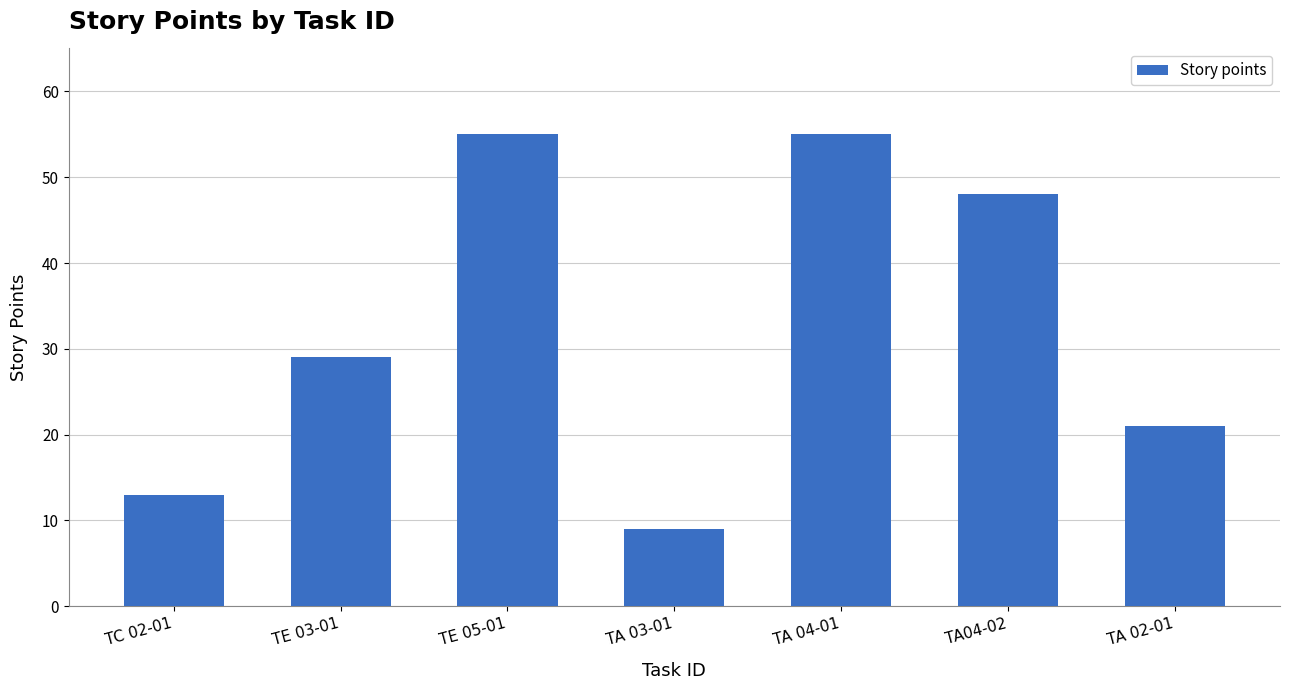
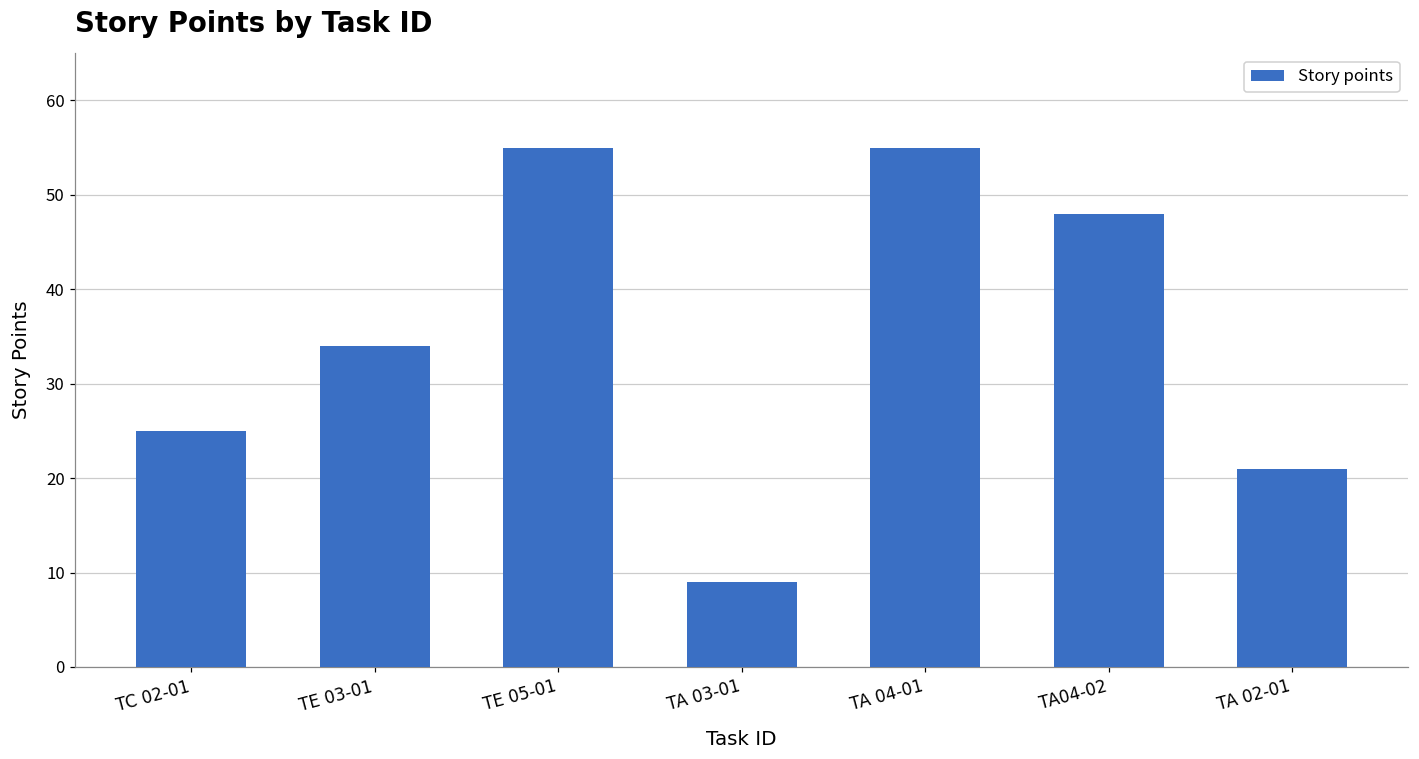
  {
-   "TC 02-01": 13,
-   "TE 03-01": 29,
+   "TC 02-01": 25,
+   "TE 03-01": 34,
    "TE 05-01": 55,
    "TA 03-01": 9,
    "TA 04-01": 55,
    "TA04-02": 48,
    "TA 02-01": 21
  }
